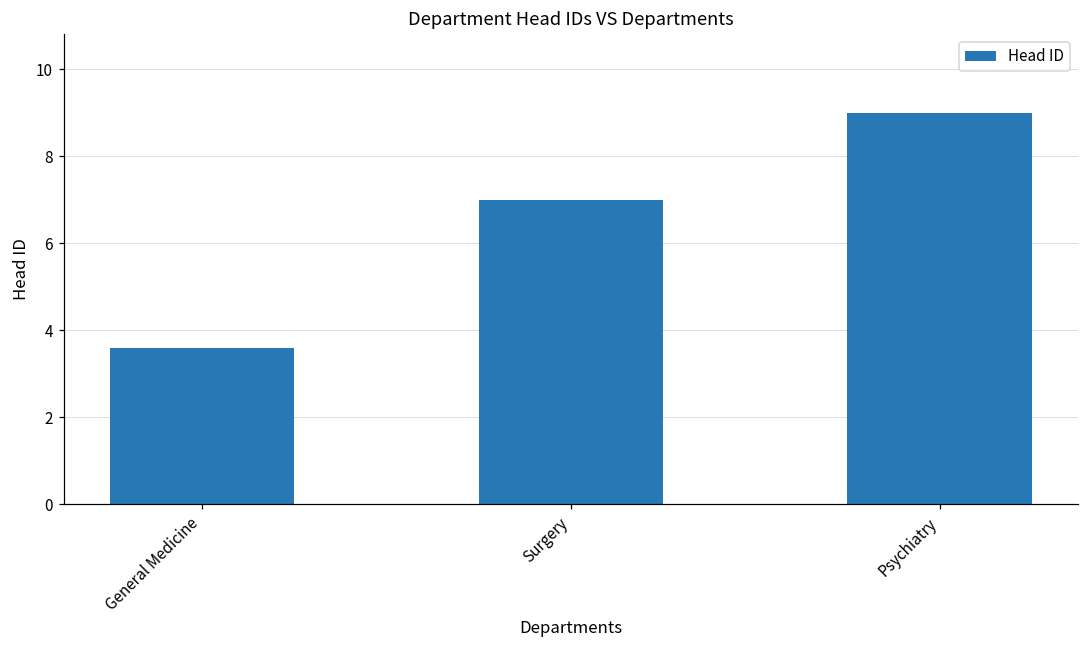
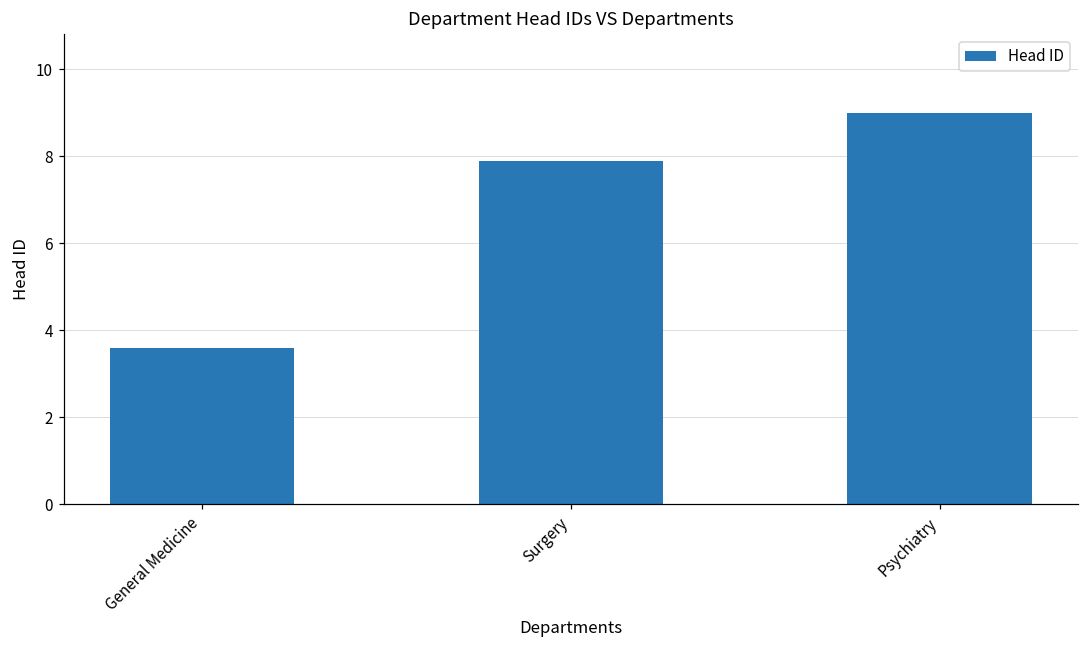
  {
    "General Medicine": 3.6,
-   "Surgery": 7.0,
+   "Surgery": 7.9,
    "Psychiatry": 9.0
  }
